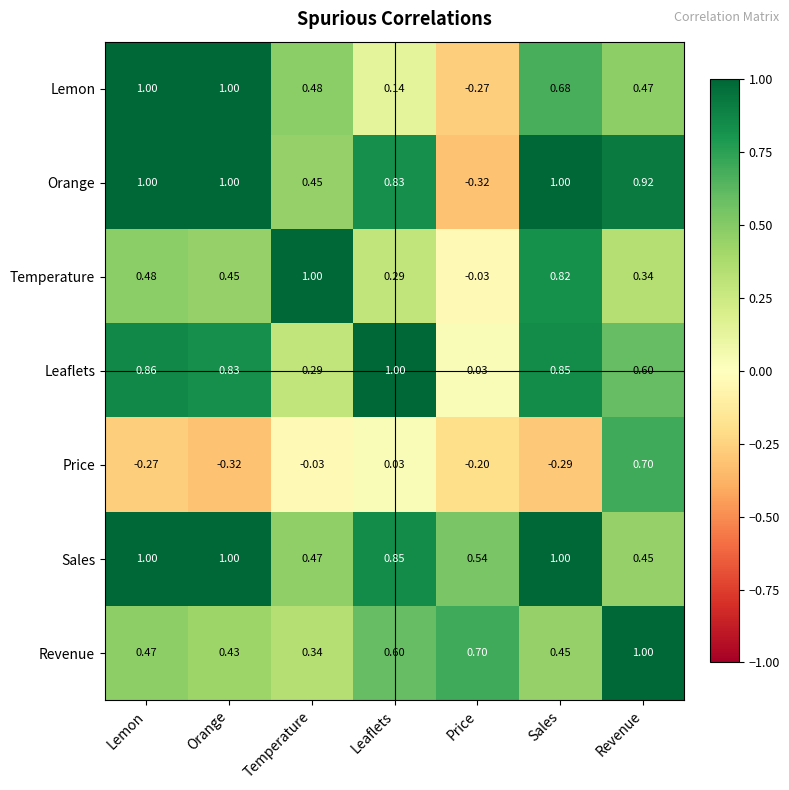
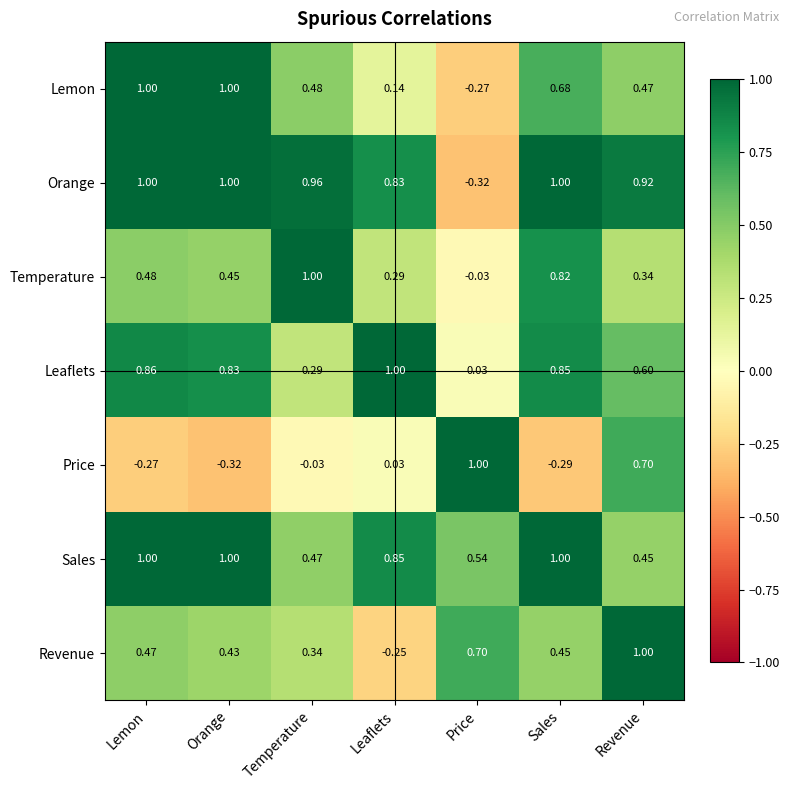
  {
    "Lemon": {
      "Lemon": 1.00,
      "Orange": 1.00,
      "Temperature": 0.48,
      "Leaflets": 0.14,
      "Price": -0.27,
      "Sales": 0.68,
      "Revenue": 0.47
    },
    "Orange": {
      "Lemon": 1.00,
      "Orange": 1.00,
-     "Temperature": 0.45,
+     "Temperature": 0.96,
      "Leaflets": 0.83,
      "Price": -0.32,
      "Sales": 1.00,
      "Revenue": 0.92
    },
    "Temperature": {
      "Lemon": 0.48,
      "Orange": 0.45,
      "Temperature": 1.00,
      "Leaflets": 0.29,
      "Price": -0.03,
      "Sales": 0.82,
      "Revenue": 0.34
    },
    "Leaflets": {
      "Lemon": 0.86,
      "Orange": 0.83,
      "Temperature": 0.29,
      "Leaflets": 1.00,
      "Price": 0.03,
      "Sales": 0.85,
      "Revenue": 0.60
    },
    "Price": {
      "Lemon": -0.27,
      "Orange": -0.32,
      "Temperature": -0.03,
      "Leaflets": 0.03,
-     "Price": -0.20,
+     "Price": 1.00,
      "Sales": -0.29,
      "Revenue": 0.70
    },
    "Sales": {
      "Lemon": 1.00,
      "Orange": 1.00,
      "Temperature": 0.47,
      "Leaflets": 0.85,
      "Price": 0.54,
      "Sales": 1.00,
      "Revenue": 0.45
    },
    "Revenue": {
      "Lemon": 0.47,
      "Orange": 0.43,
      "Temperature": 0.34,
-     "Leaflets": 0.60,
+     "Leaflets": -0.25,
      "Price": 0.70,
      "Sales": 0.45,
      "Revenue": 1.00
    }
  }
